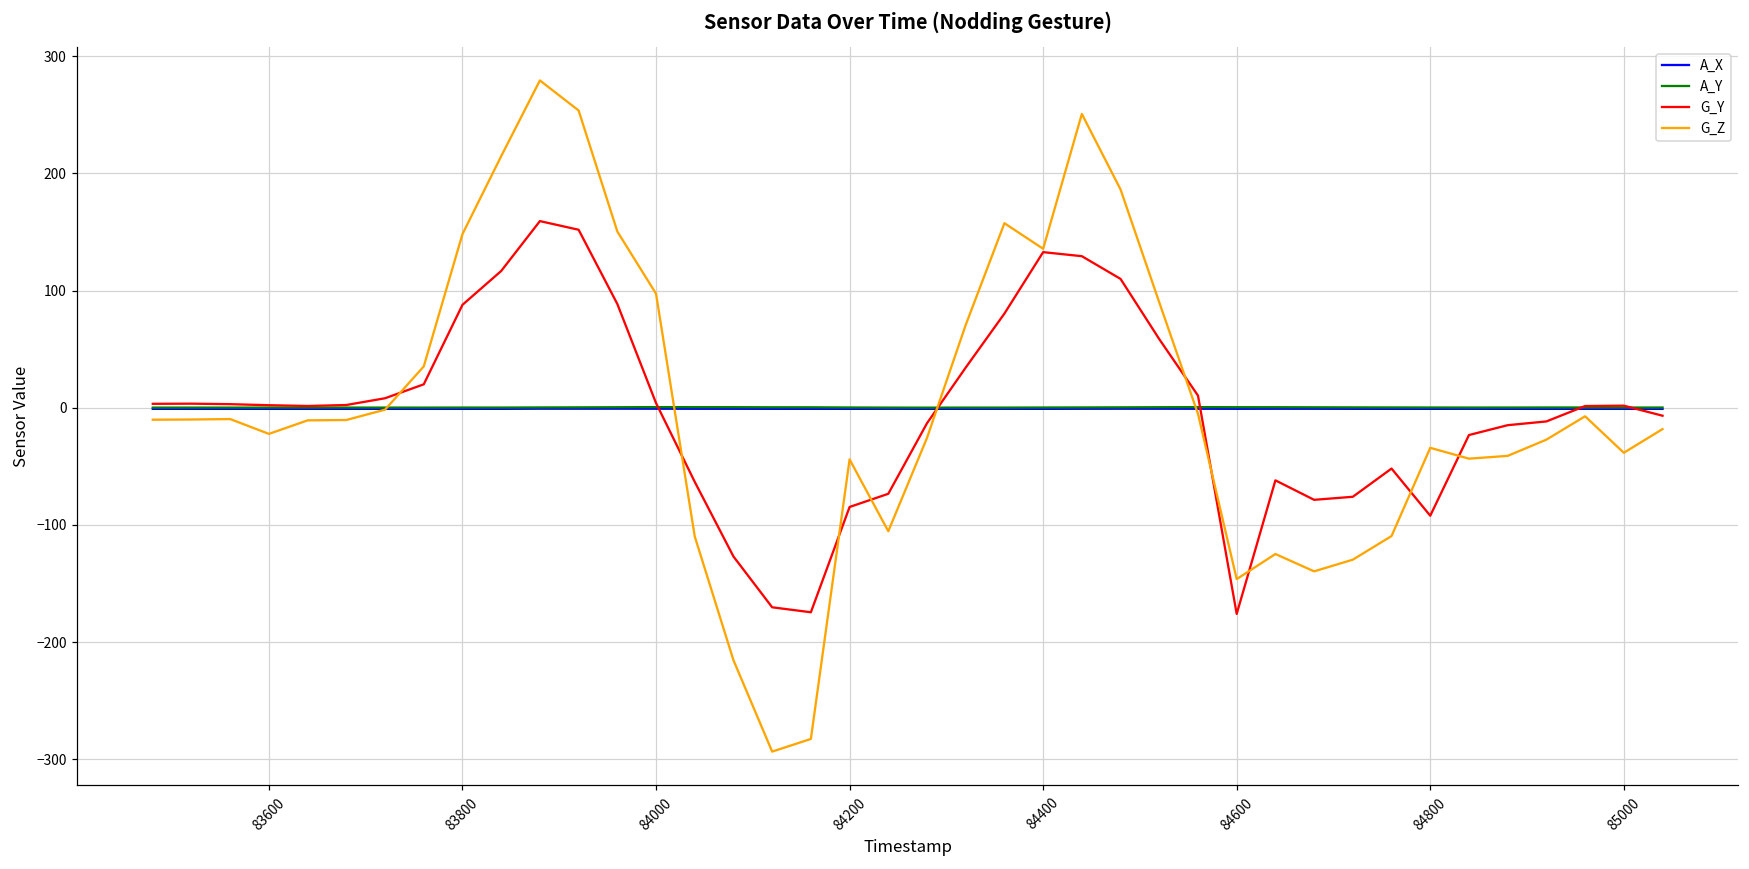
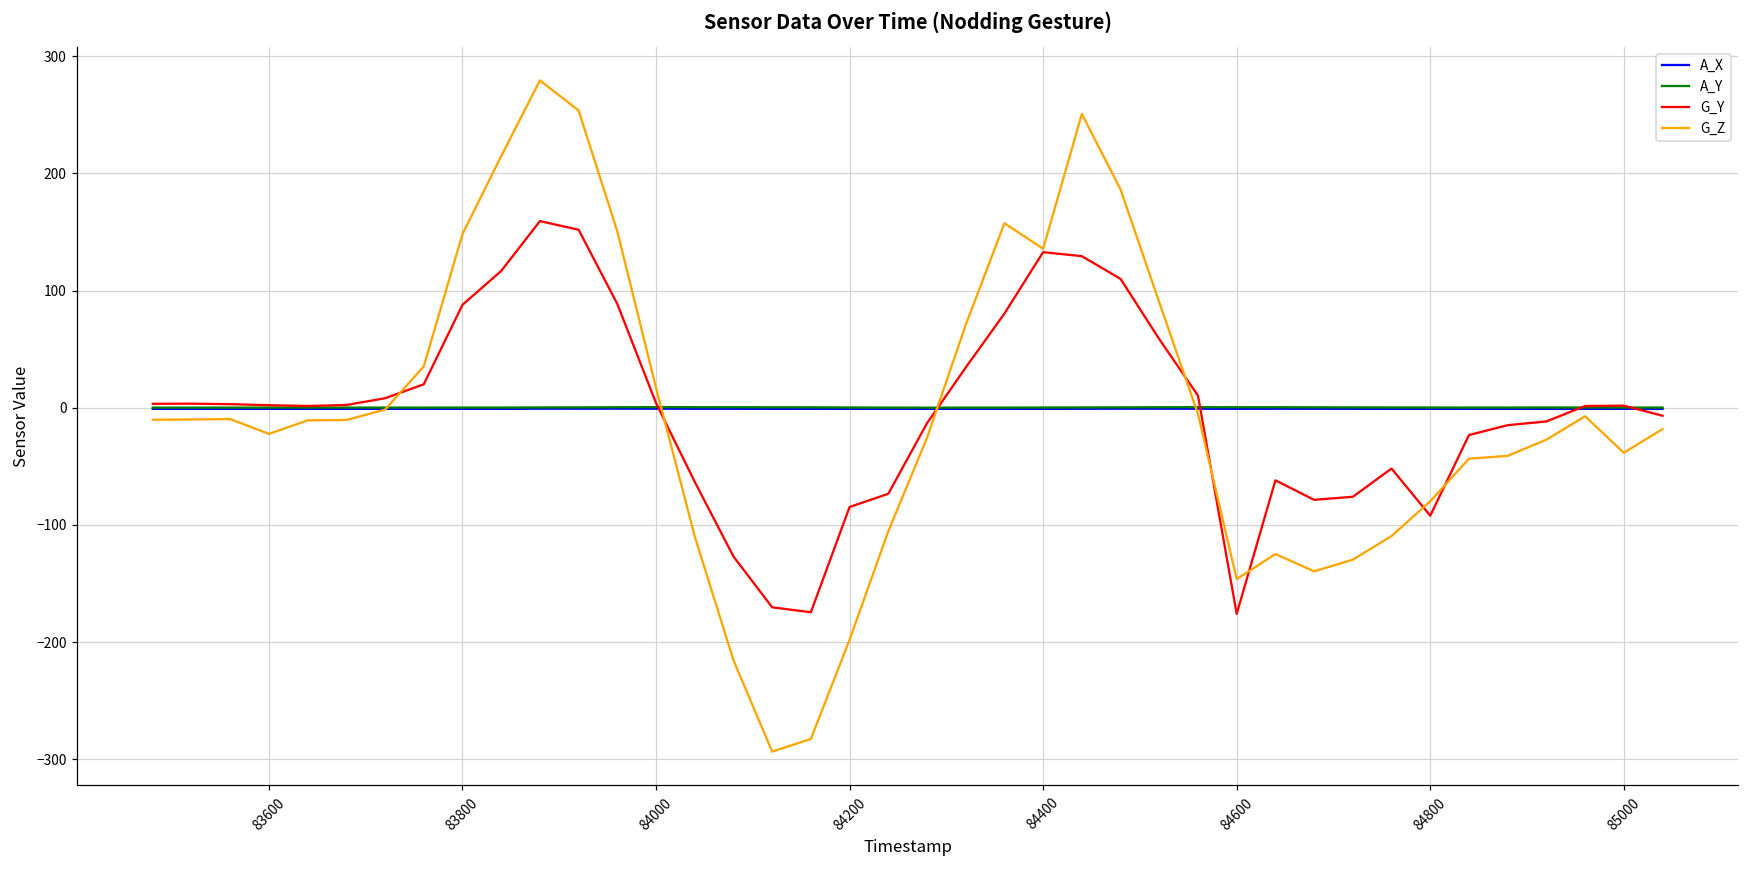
  {
    "G_Y": {
      "83800": 88,
      "84000": 4,
      "84200": -85,
      "84400": 133,
      "84600": -176,
      "84800": -92
    },
    "G_Z": {
      "83600": -22,
      "83800": 148,
-     "84000": 97,
-     "84200": -44,
+     "84000": 17,
+     "84200": -198,
      "84400": 136,
      "84600": -146,
-     "84800": -34,
+     "84800": -80,
      "85000": -38
    }
  }
